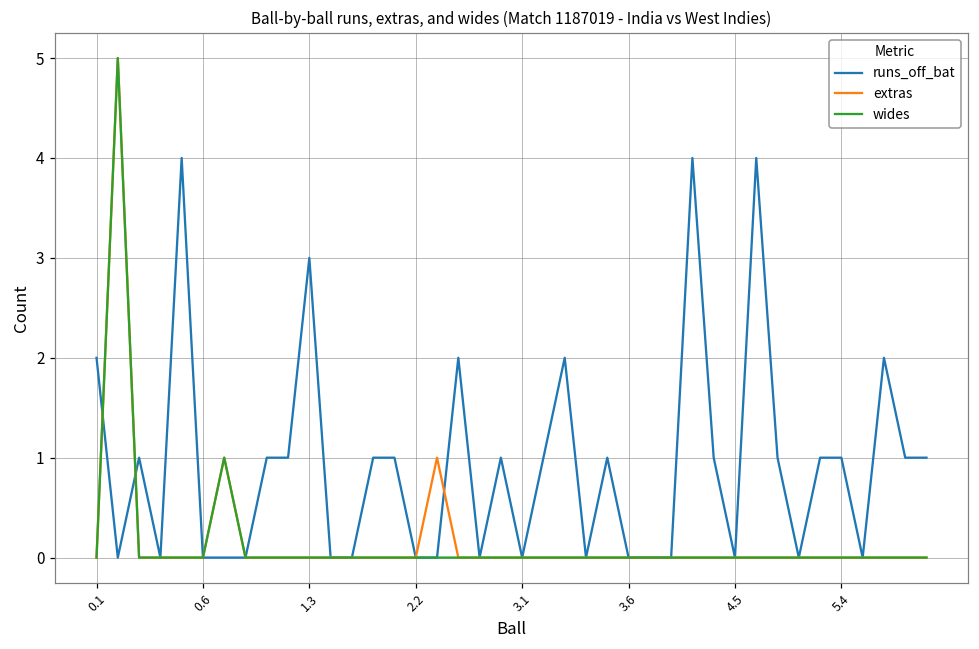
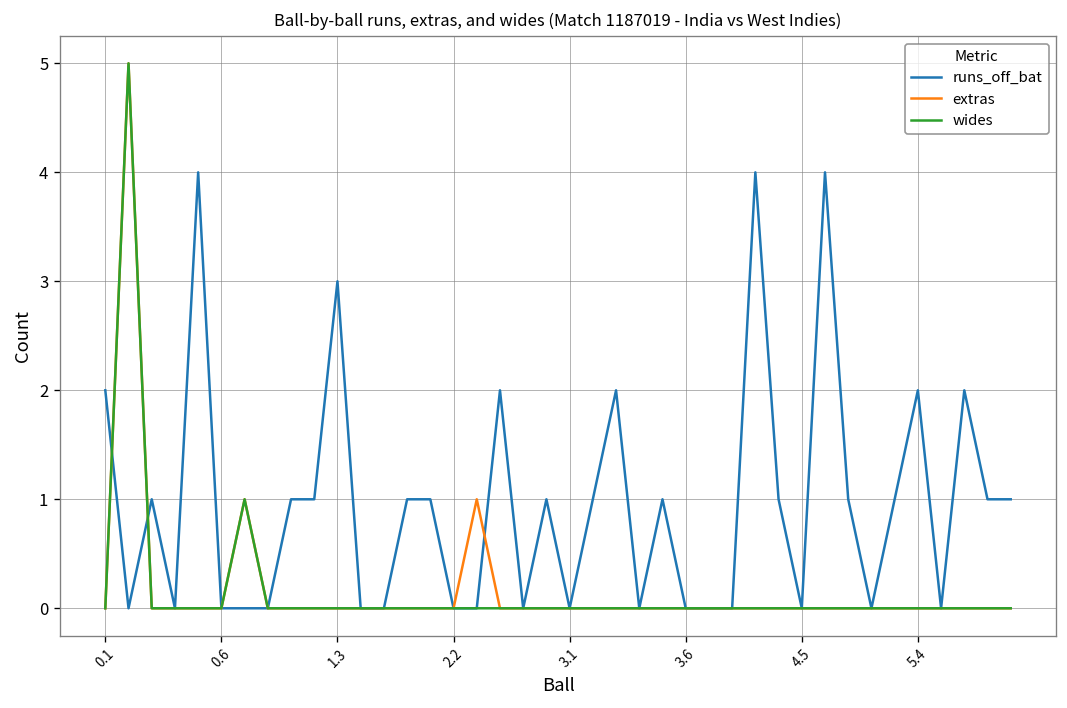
  {
    "runs_off_bat": {
      "0.1": 2,
      "1.3": 3,
-     "5.4": 1
+     "5.4": 2
    }
  }
